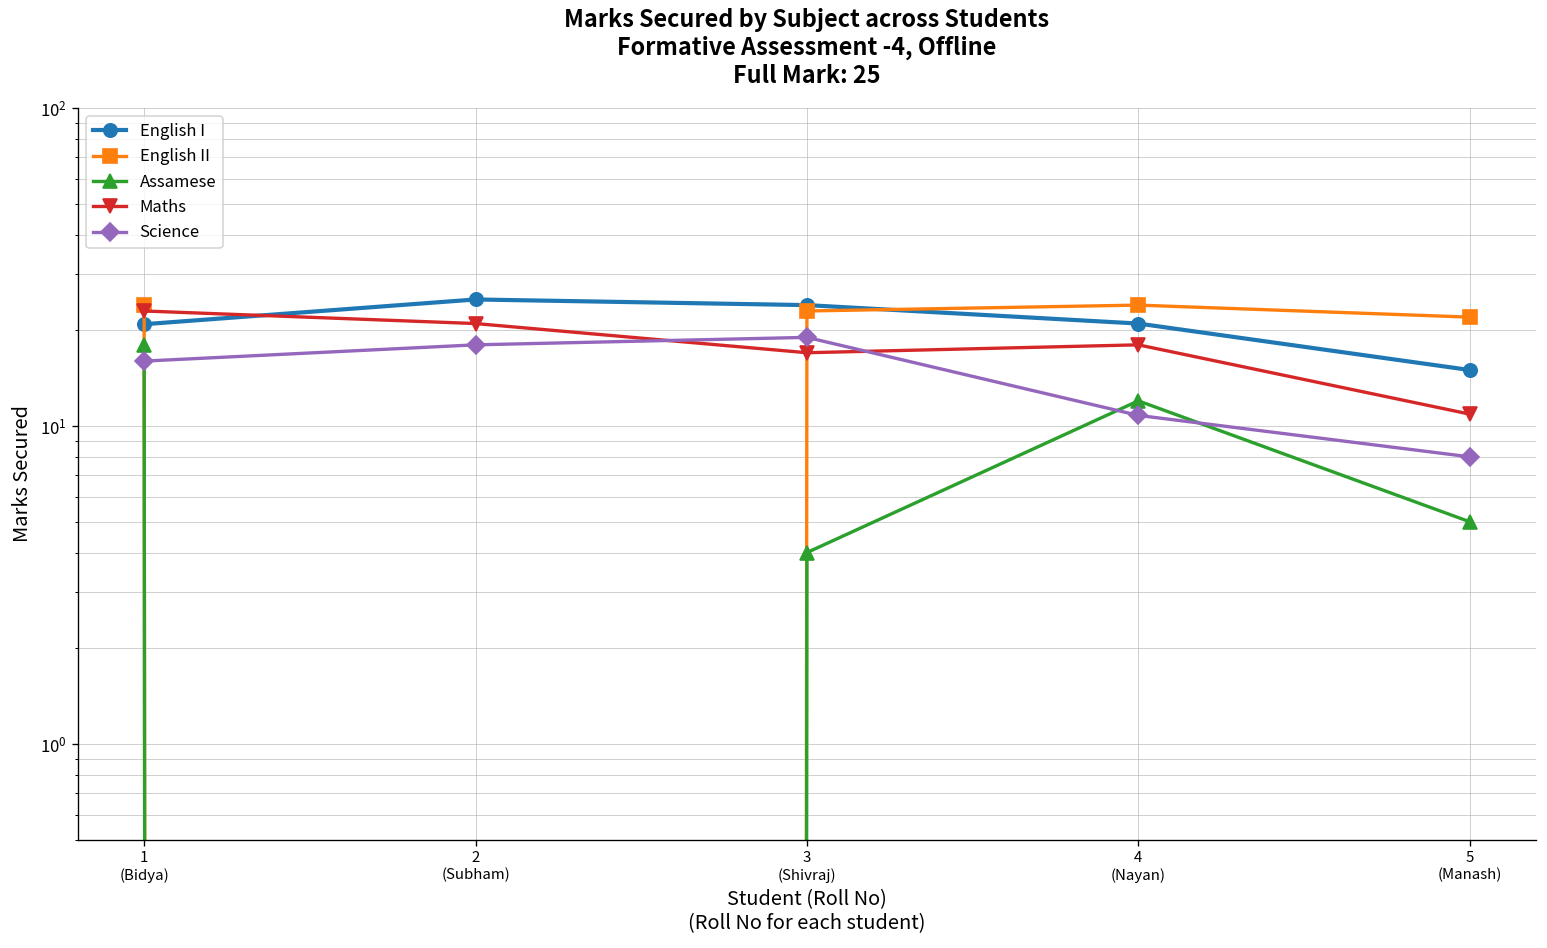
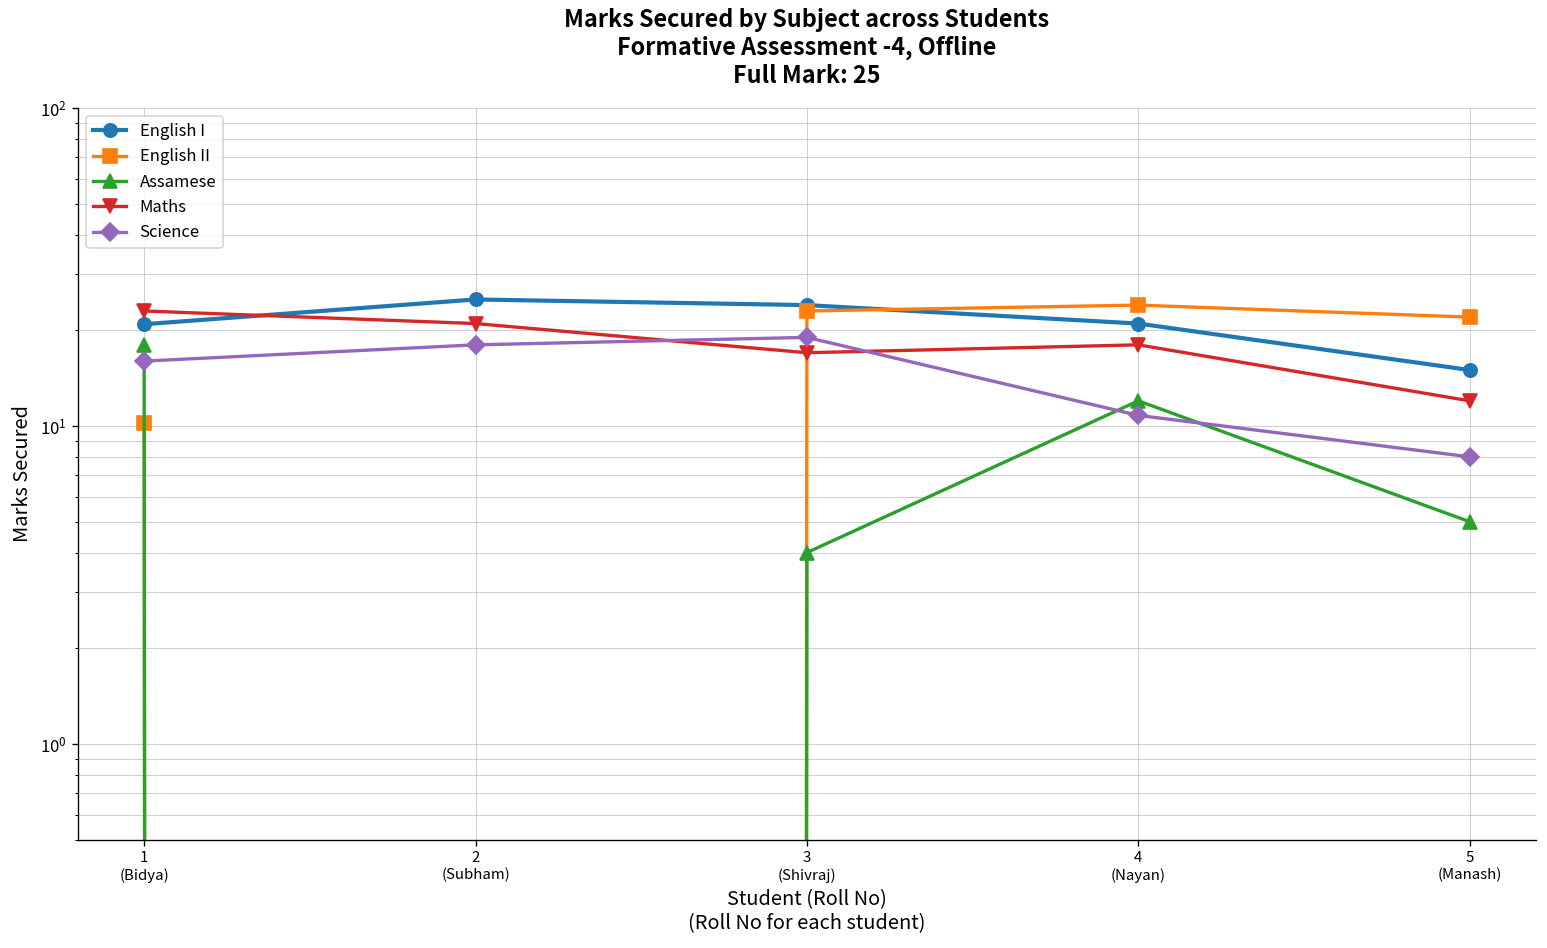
  {
    "English I": {
      "1 (Bidya)": 21,
      "2 (Subham)": 25,
      "3 (Shivraj)": 24,
      "4 (Nayan)": 21,
      "5 (Manash)": 15
    },
    "English II": {
-     "1 (Bidya)": 24,
+     "1 (Bidya)": 10.2,
      "3 (Shivraj)": 23,
      "4 (Nayan)": 24,
      "5 (Manash)": 22
    },
    "Assamese": {
      "1 (Bidya)": 18,
      "3 (Shivraj)": 4.0,
      "4 (Nayan)": 12,
      "5 (Manash)": 5.0
    },
    "Maths": {
      "1 (Bidya)": 23,
      "2 (Subham)": 21,
      "3 (Shivraj)": 17,
      "4 (Nayan)": 18,
-     "5 (Manash)": 10.9
+     "5 (Manash)": 12
    },
    "Science": {
      "1 (Bidya)": 16,
      "2 (Subham)": 18,
      "3 (Shivraj)": 19,
      "4 (Nayan)": 10.8,
      "5 (Manash)": 8.0
    }
  }
